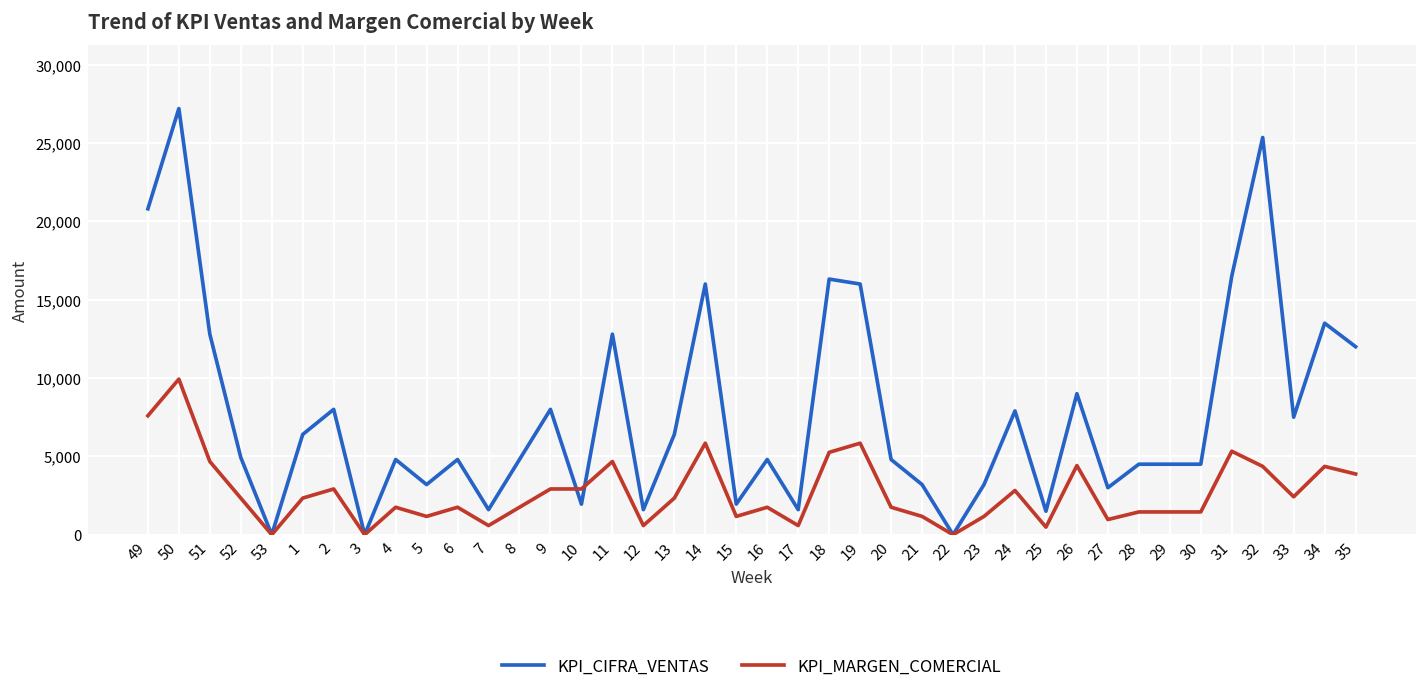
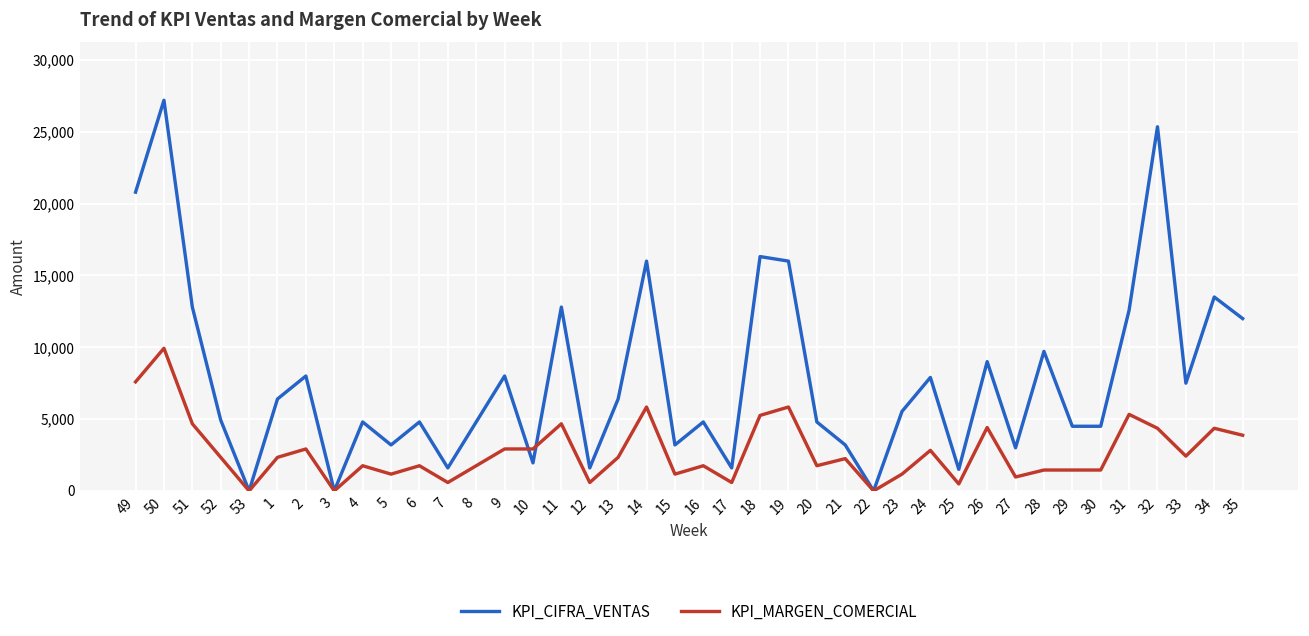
  {
    "KPI_CIFRA_VENTAS": {
      "49": "20,800",
      "50": "27,200",
      "51": "12,800",
      "52": "4,900",
      "1": "6,400",
      "2": "8,000",
      "4": "4,800",
      "5": "3,200",
      "6": "4,800",
      "7": "1,600",
      "8": "4,800",
      "9": "8,000",
      "10": "1,900",
      "11": "12,800",
      "12": "1,600",
      "13": "6,400",
      "14": "16,000",
-     "15": "2,000",
+     "15": "3,200",
      "16": "4,800",
      "17": "1,600",
      "18": "16,300",
      "19": "16,000",
      "20": "4,800",
      "21": "3,200",
-     "23": "3,200",
+     "23": "5,500",
      "24": "7,900",
      "25": "1,500",
      "26": "9,000",
      "27": "3,000",
-     "28": "4,500",
+     "28": "9,700",
      "29": "4,500",
      "30": "4,500",
-     "31": "16,500",
+     "31": "12,600",
      "32": "25,400",
      "33": "7,500",
      "34": "13,500",
      "35": "12,000"
    },
    "KPI_MARGEN_COMERCIAL": {
      "49": "7,600",
      "50": "9,900",
      "51": "4,700",
      "52": "2,300",
      "1": "2,300",
      "2": "2,900",
      "4": "1,800",
      "5": "1,200",
      "6": "1,800",
      "7": "600",
      "8": "1,800",
      "9": "2,900",
      "10": "2,900",
      "11": "4,700",
      "12": "600",
      "13": "2,300",
      "14": "5,800",
      "15": "1,200",
      "16": "1,800",
      "17": "600",
      "18": "5,300",
      "19": "5,800",
      "20": "1,800",
-     "21": "1,200",
+     "21": "2,200",
      "23": "1,200",
      "24": "2,800",
      "25": "500",
      "26": "4,400",
      "27": "1,000",
      "28": "1,500",
      "29": "1,500",
      "30": "1,500",
      "31": "5,300",
      "32": "4,400",
      "33": "2,400",
      "34": "4,400",
      "35": "3,900"
    }
  }
